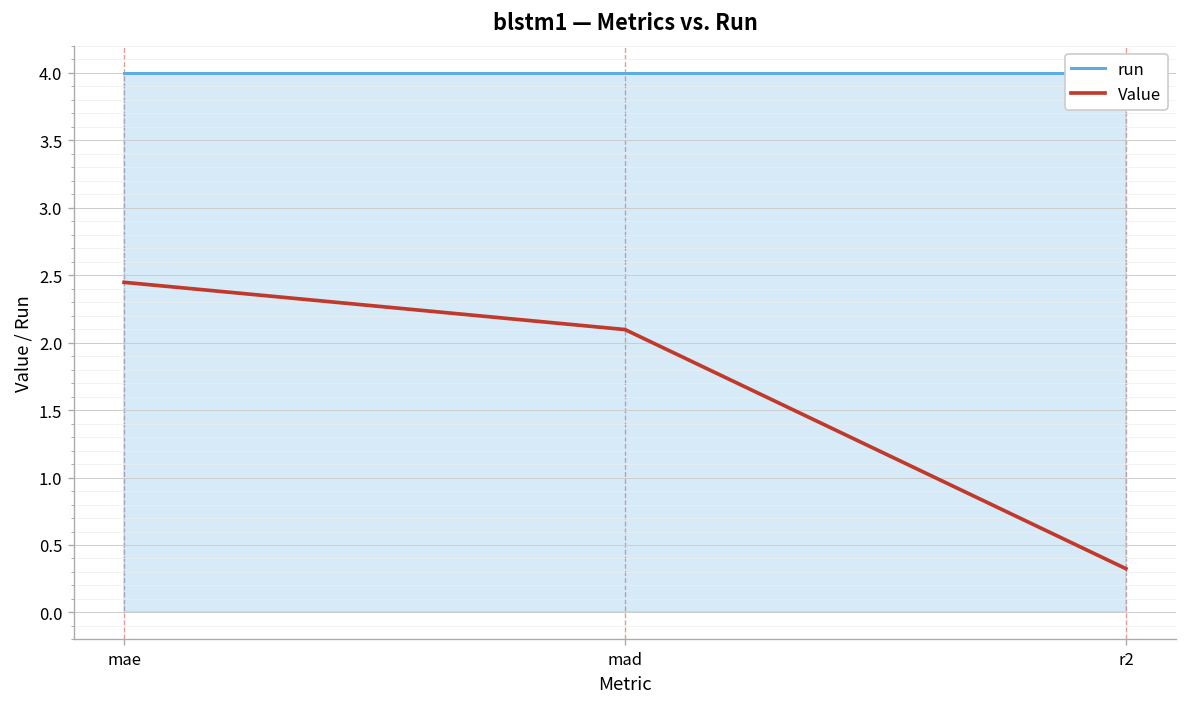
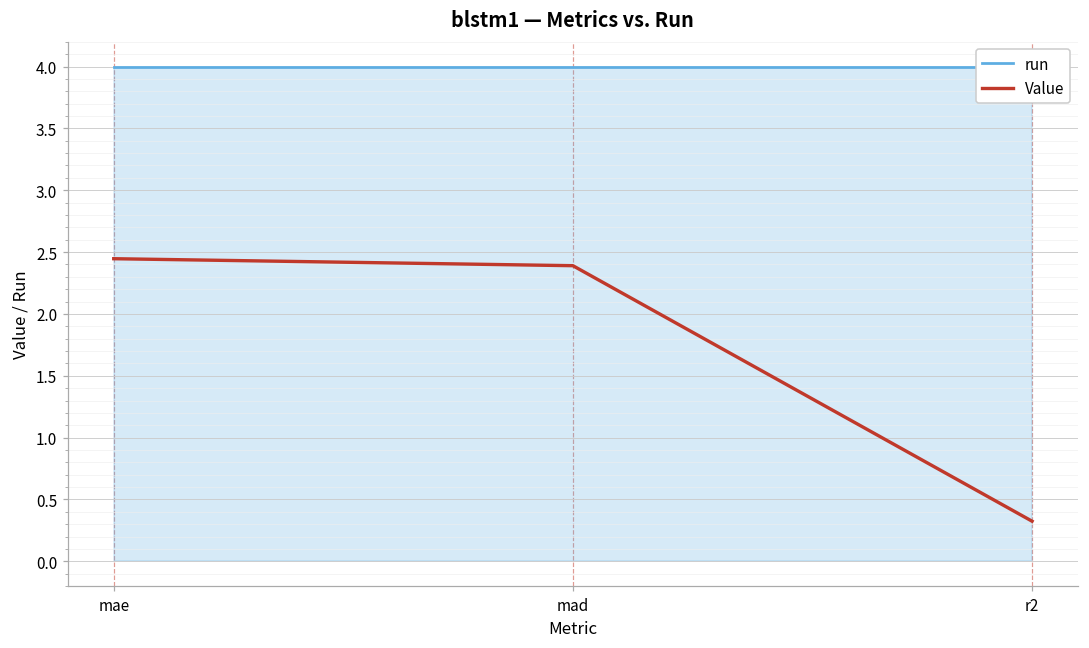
  {
    "run": {
      "mae": 4.00,
      "mad": 4.00
    },
    "Value": {
      "mae": 2.45,
-     "mad": 2.10,
+     "mad": 2.39,
      "r2": 0.32
    }
  }
